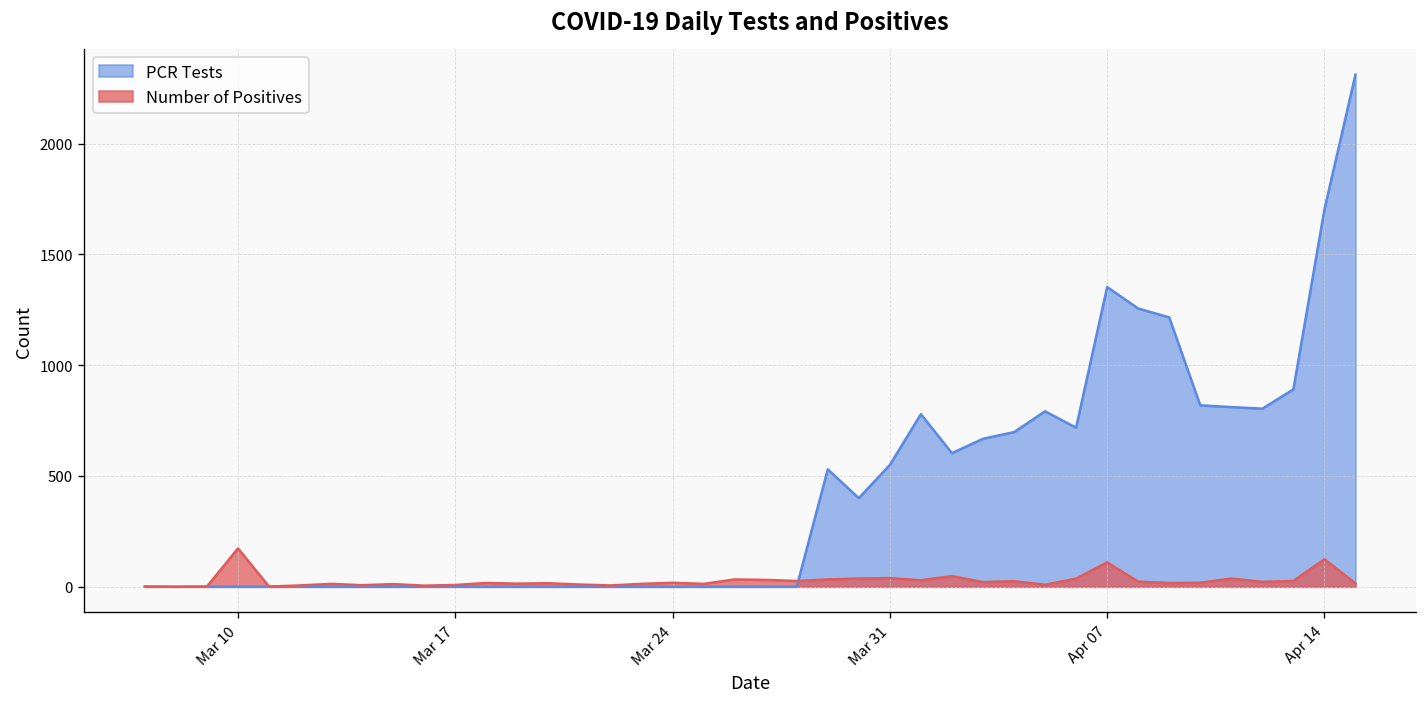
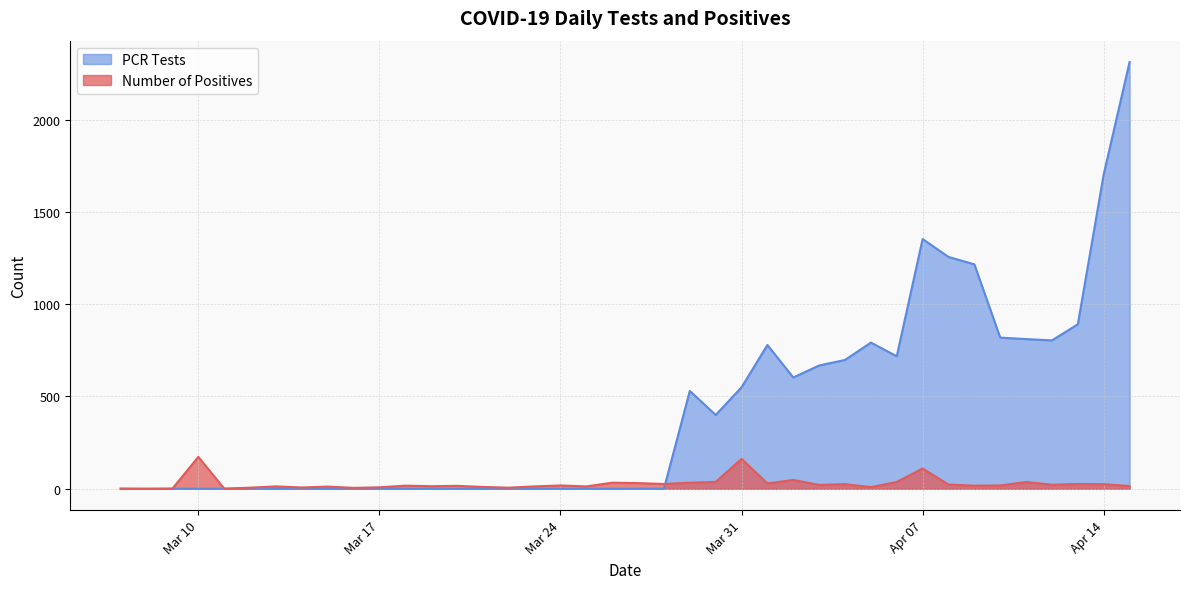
  {
    "PCR Tests": {
      "Mar 10": 0,
      "Mar 24": 0,
      "Mar 31": 550,
      "Apr 07": 1350,
      "Apr 14": 1700
    },
    "Number of Positives": {
      "Mar 10": 170,
      "Mar 24": 20,
-     "Mar 31": 40,
+     "Mar 31": 160,
      "Apr 07": 110,
-     "Apr 14": 120
+     "Apr 14": 30
    }
  }
